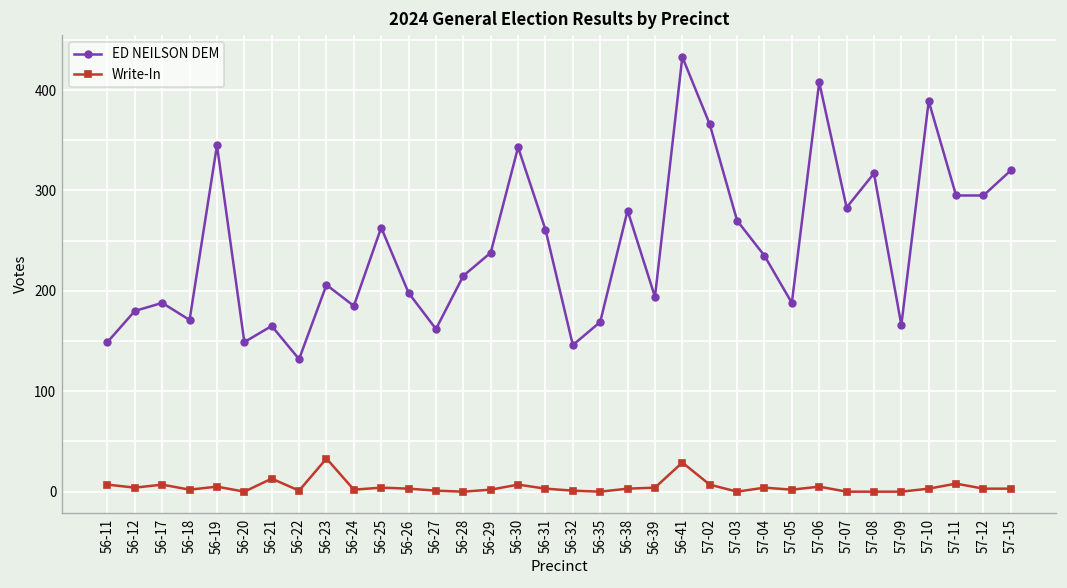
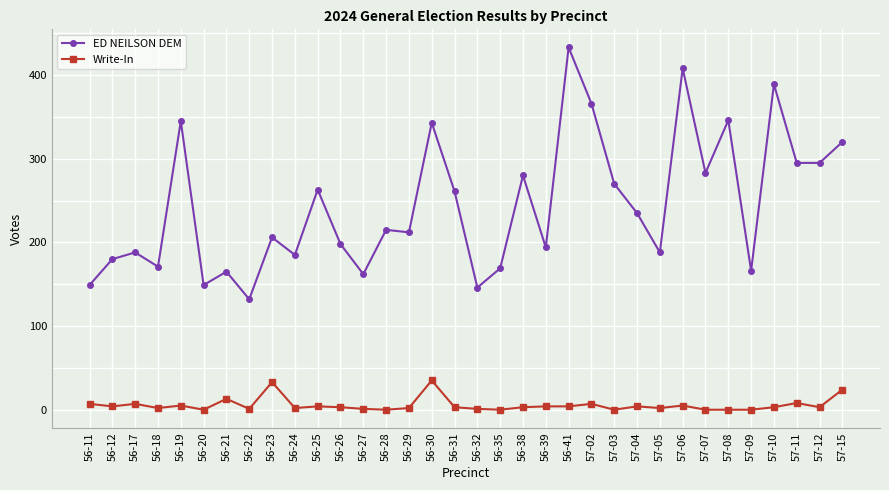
  {
    "ED NEILSON DEM": {
      "56-11": 150,
      "56-12": 180,
      "56-17": 190,
      "56-18": 170,
      "56-19": 350,
      "56-20": 150,
      "56-21": 170,
      "56-22": 130,
      "56-23": 210,
      "56-24": 190,
      "56-25": 260,
      "56-26": 200,
      "56-27": 160,
      "56-28": 220,
-     "56-29": 240,
+     "56-29": 210,
      "56-30": 340,
      "56-31": 260,
      "56-32": 150,
      "56-35": 170,
      "56-38": 280,
      "56-39": 190,
      "56-41": 430,
      "57-02": 370,
      "57-03": 270,
      "57-04": 240,
      "57-05": 190,
      "57-06": 410,
      "57-07": 280,
-     "57-08": 320,
+     "57-08": 350,
      "57-09": 170,
      "57-10": 390,
      "57-11": 300,
      "57-12": 300,
      "57-15": 320
    },
    "Write-In": {
      "56-11": 10,
      "56-12": 0,
      "56-17": 10,
      "56-18": 0,
      "56-19": 10,
      "56-20": 0,
      "56-21": 10,
      "56-22": 0,
      "56-23": 30,
      "56-24": 0,
      "56-25": 0,
      "56-26": 0,
      "56-27": 0,
      "56-28": 0,
      "56-29": 0,
-     "56-30": 10,
+     "56-30": 40,
      "56-31": 0,
      "56-32": 0,
      "56-35": 0,
      "56-38": 0,
      "56-39": 0,
-     "56-41": 30,
+     "56-41": 0,
      "57-02": 10,
      "57-03": 0,
      "57-04": 0,
      "57-05": 0,
      "57-06": 10,
      "57-07": 0,
      "57-08": 0,
      "57-09": 0,
      "57-10": 0,
      "57-11": 10,
      "57-12": 0,
-     "57-15": 0
+     "57-15": 20
    }
  }
